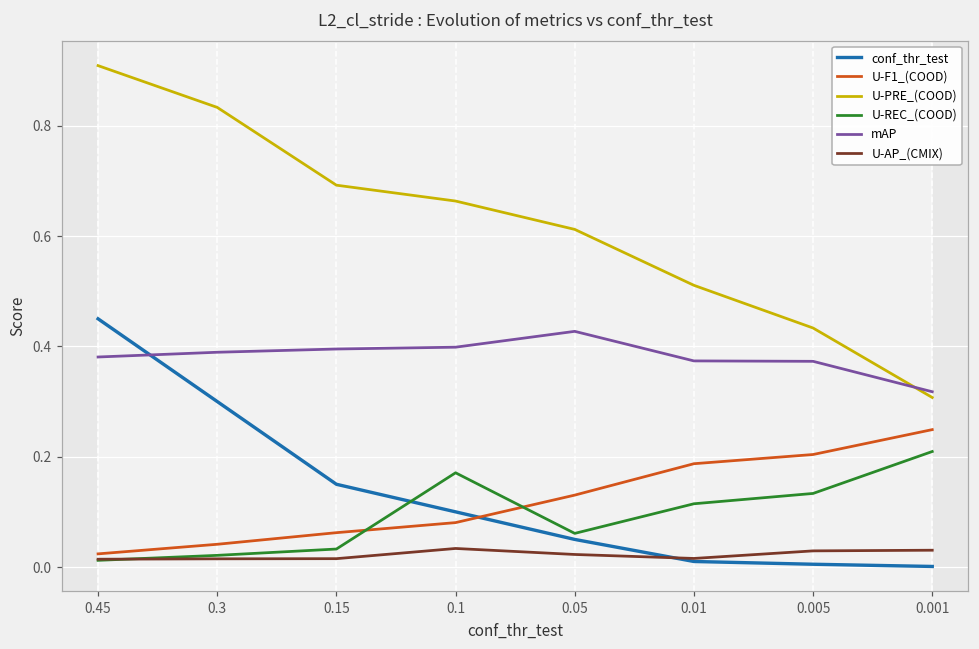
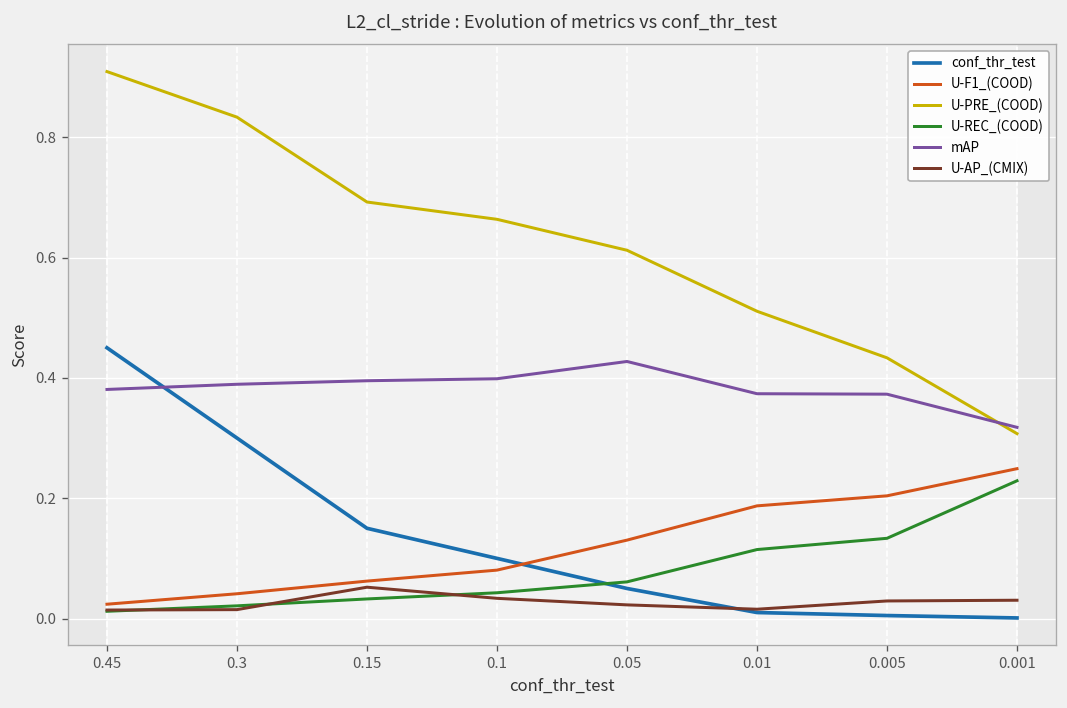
  {
    "conf_thr_test": {
      "0.45": 0.45,
      "0.3": 0.30,
      "0.15": 0.15,
      "0.1": 0.10,
      "0.05": 0.05,
      "0.01": 0.01,
      "0.005": 0.01,
      "0.001": 0.00
    },
    "U-F1_(COOD)": {
      "0.45": 0.02,
      "0.3": 0.04,
      "0.15": 0.06,
      "0.1": 0.08,
      "0.05": 0.13,
      "0.01": 0.19,
      "0.005": 0.20,
      "0.001": 0.25
    },
    "U-PRE_(COOD)": {
      "0.45": 0.91,
      "0.3": 0.83,
      "0.15": 0.69,
      "0.1": 0.66,
      "0.05": 0.61,
      "0.01": 0.51,
      "0.005": 0.43,
      "0.001": 0.31
    },
    "U-REC_(COOD)": {
      "0.3": 0.02,
      "0.15": 0.03,
-     "0.1": 0.17,
+     "0.1": 0.04,
      "0.05": 0.06,
      "0.01": 0.11,
      "0.005": 0.13,
-     "0.001": 0.21
+     "0.001": 0.23
    },
    "mAP": {
      "0.45": 0.38,
      "0.3": 0.39,
      "0.15": 0.40,
      "0.1": 0.40,
      "0.05": 0.43,
      "0.01": 0.37,
      "0.005": 0.37,
      "0.001": 0.32
    },
    "U-AP_(CMIX)": {
      "0.3": 0.01,
-     "0.15": 0.02,
+     "0.15": 0.05,
      "0.1": 0.03,
      "0.05": 0.02,
      "0.01": 0.02,
      "0.005": 0.03,
      "0.001": 0.03
    }
  }
